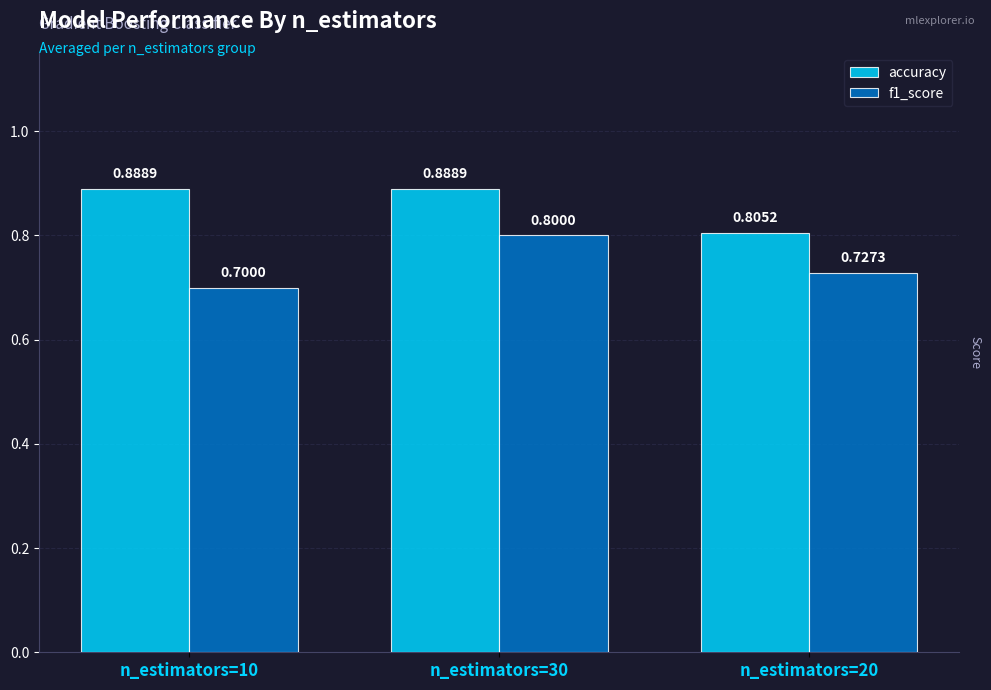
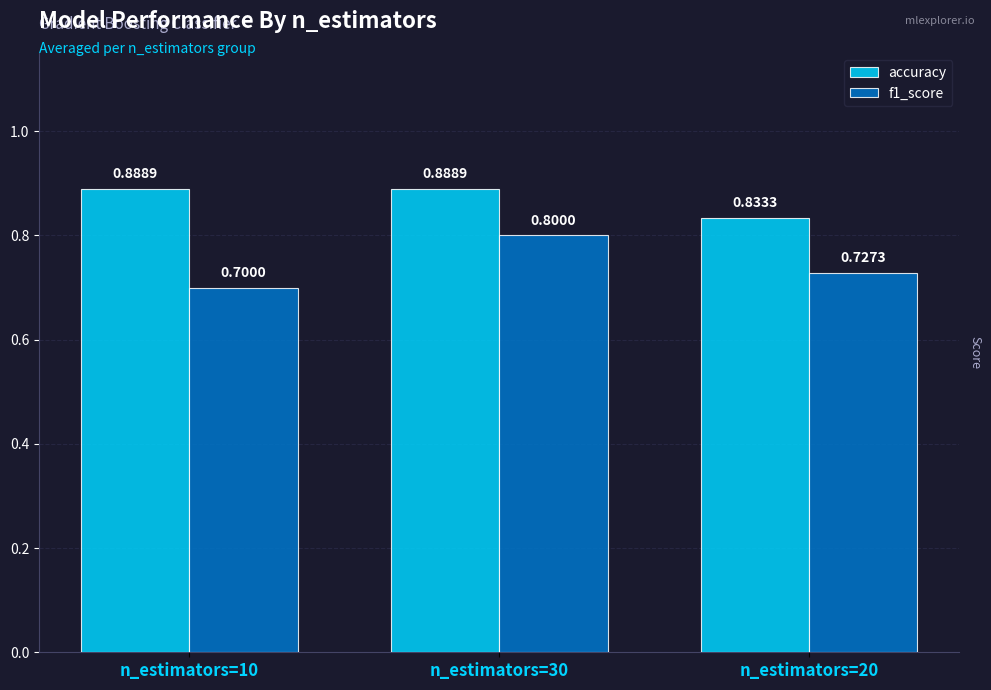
  {
    "accuracy": {
      "n_estimators=10": 0.8889,
      "n_estimators=30": 0.8889,
-     "n_estimators=20": 0.8052
+     "n_estimators=20": 0.8333
    },
    "f1_score": {
      "n_estimators=10": 0.7000,
      "n_estimators=30": 0.8000,
      "n_estimators=20": 0.7273
    }
  }
